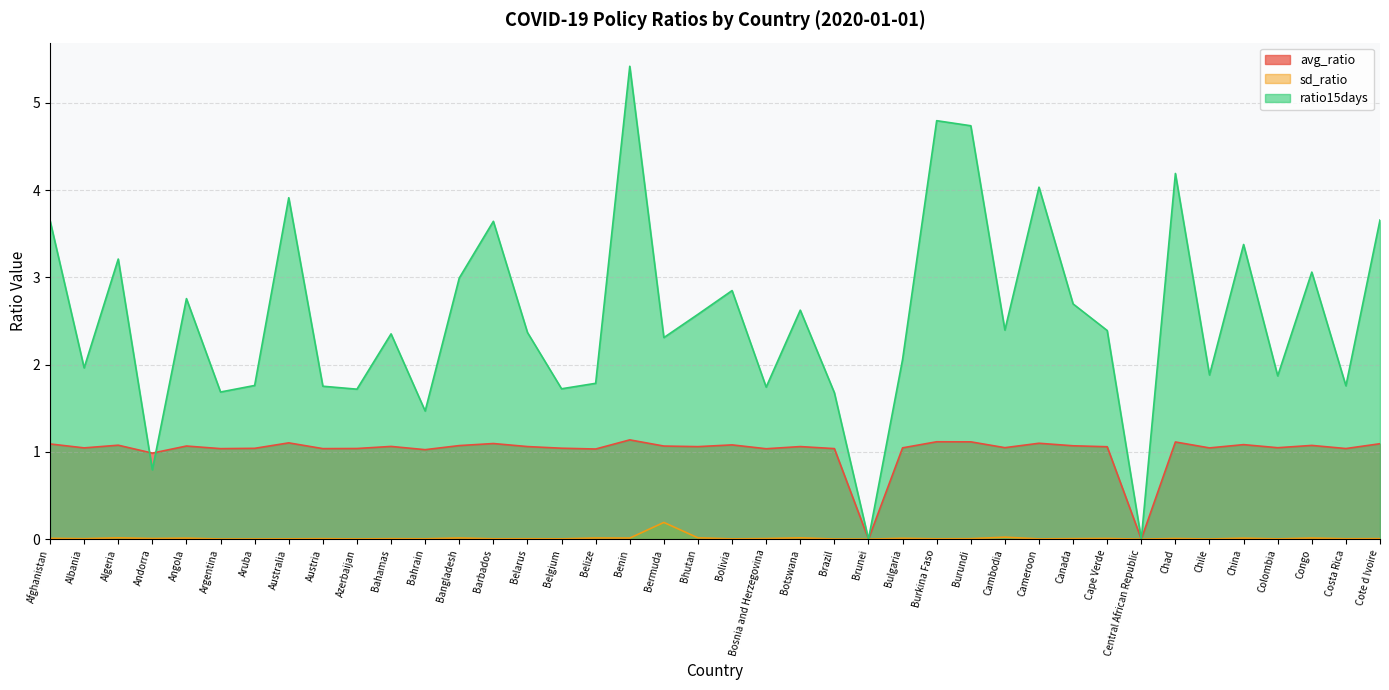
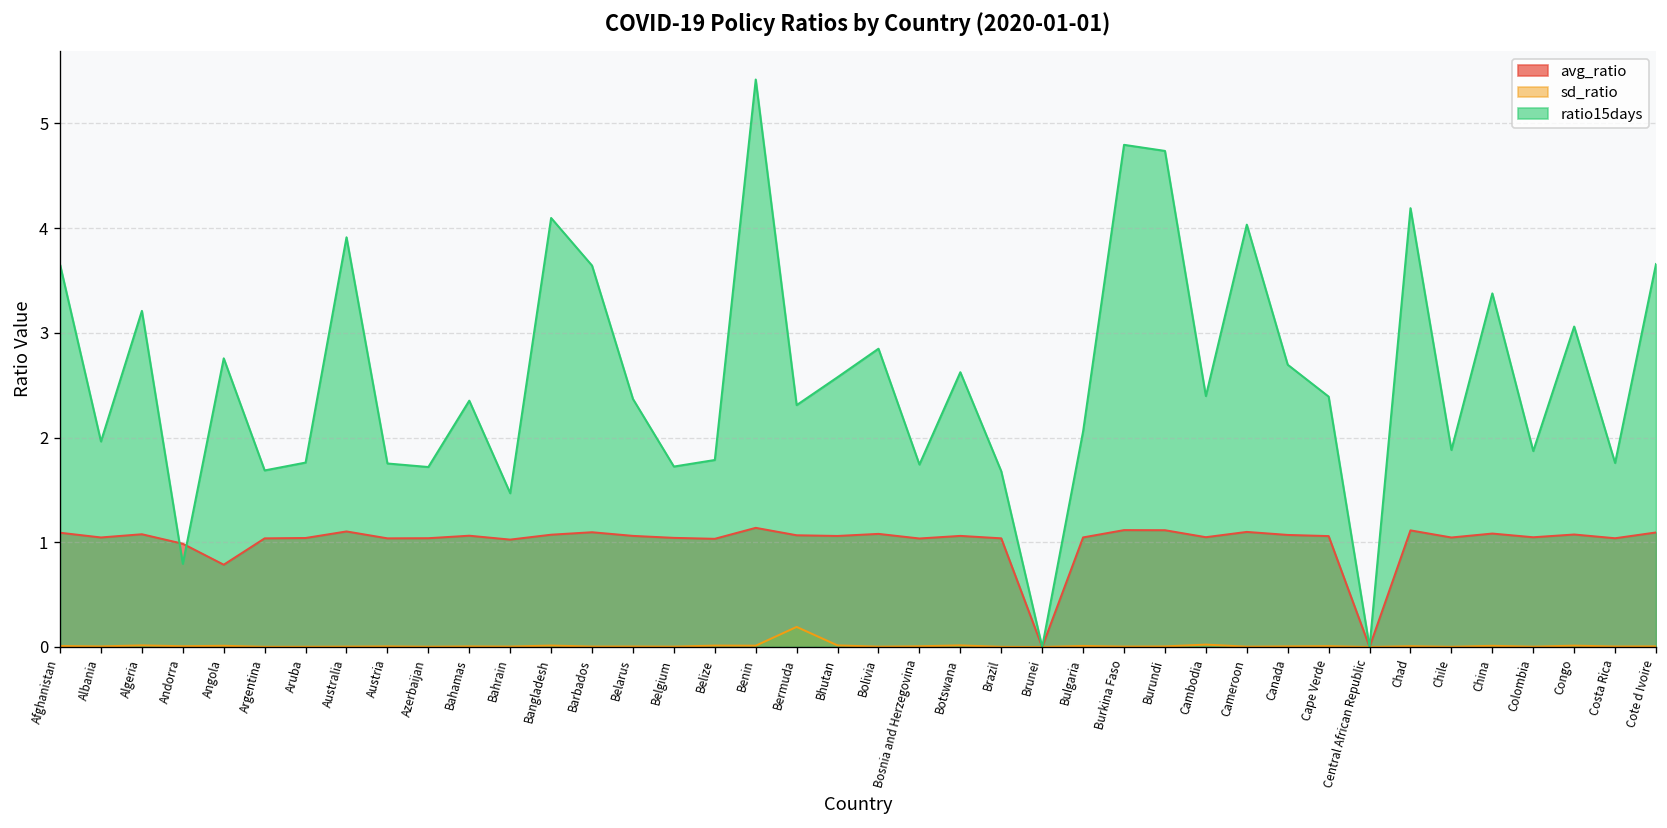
  {
    "avg_ratio": {
      "Afghanistan": 1.1,
      "Albania": 1.0,
      "Algeria": 1.1,
      "Andorra": 1.0,
-     "Angola": 1.1,
+     "Angola": 0.8,
      "Argentina": 1.0,
      "Aruba": 1.0,
      "Australia": 1.1,
      "Austria": 1.0,
      "Azerbaijan": 1.0,
      "Bahamas": 1.1,
      "Bahrain": 1.0,
      "Bangladesh": 1.1,
      "Barbados": 1.1,
      "Belarus": 1.1,
      "Belgium": 1.0,
      "Belize": 1.0,
      "Benin": 1.1,
      "Bermuda": 1.1,
      "Bhutan": 1.1,
      "Bolivia": 1.1,
      "Bosnia and Herzegovina": 1.0,
      "Botswana": 1.1,
      "Brazil": 1.0,
      "Bulgaria": 1.0,
      "Burkina Faso": 1.1,
      "Burundi": 1.1,
      "Cambodia": 1.0,
      "Cameroon": 1.1,
      "Canada": 1.1,
      "Cape Verde": 1.1,
      "Chad": 1.1,
      "Chile": 1.0,
      "China": 1.1,
      "Colombia": 1.0,
      "Congo": 1.1,
      "Costa Rica": 1.0,
      "Cote d Ivoire": 1.1
    },
    "sd_ratio": {
      "Afghanistan": 0.0,
      "Albania": 0.0,
      "Algeria": 0.0,
      "Andorra": 0.0,
      "Angola": 0.0,
      "Argentina": 0.0,
      "Aruba": 0.0,
      "Australia": 0.0,
      "Austria": 0.0,
      "Azerbaijan": 0.0,
      "Bahamas": 0.0,
      "Bahrain": 0.0,
      "Bangladesh": 0.0,
      "Barbados": 0.0,
      "Belarus": 0.0,
      "Belgium": 0.0,
      "Belize": 0.0,
      "Benin": 0.0,
      "Bermuda": 0.2,
      "Bhutan": 0.0,
      "Bolivia": 0.0,
      "Bosnia and Herzegovina": 0.0,
      "Botswana": 0.0,
      "Brazil": 0.0,
      "Bulgaria": 0.0,
      "Burkina Faso": 0.0,
      "Burundi": 0.0,
      "Cambodia": 0.0,
      "Cameroon": 0.0,
      "Canada": 0.0,
      "Cape Verde": 0.0,
      "Chad": 0.0,
      "Chile": 0.0,
      "China": 0.0,
      "Colombia": 0.0,
      "Congo": 0.0,
      "Costa Rica": 0.0,
      "Cote d Ivoire": 0.0
    },
    "ratio15days": {
      "Afghanistan": 3.7,
      "Albania": 2.0,
      "Algeria": 3.2,
      "Andorra": 0.8,
      "Angola": 2.8,
      "Argentina": 1.7,
      "Aruba": 1.8,
      "Australia": 3.9,
      "Austria": 1.8,
      "Azerbaijan": 1.7,
      "Bahamas": 2.4,
      "Bahrain": 1.5,
-     "Bangladesh": 3.0,
+     "Bangladesh": 4.1,
      "Barbados": 3.6,
      "Belarus": 2.4,
      "Belgium": 1.7,
      "Belize": 1.8,
      "Benin": 5.4,
      "Bermuda": 2.3,
      "Bhutan": 2.6,
      "Bolivia": 2.8,
      "Bosnia and Herzegovina": 1.7,
      "Botswana": 2.6,
      "Brazil": 1.7,
      "Bulgaria": 2.1,
      "Burkina Faso": 4.8,
      "Burundi": 4.7,
      "Cambodia": 2.4,
      "Cameroon": 4.0,
      "Canada": 2.7,
      "Cape Verde": 2.4,
      "Chad": 4.2,
      "Chile": 1.9,
      "China": 3.4,
      "Colombia": 1.9,
      "Congo": 3.1,
      "Costa Rica": 1.8,
      "Cote d Ivoire": 3.7
    }
  }
